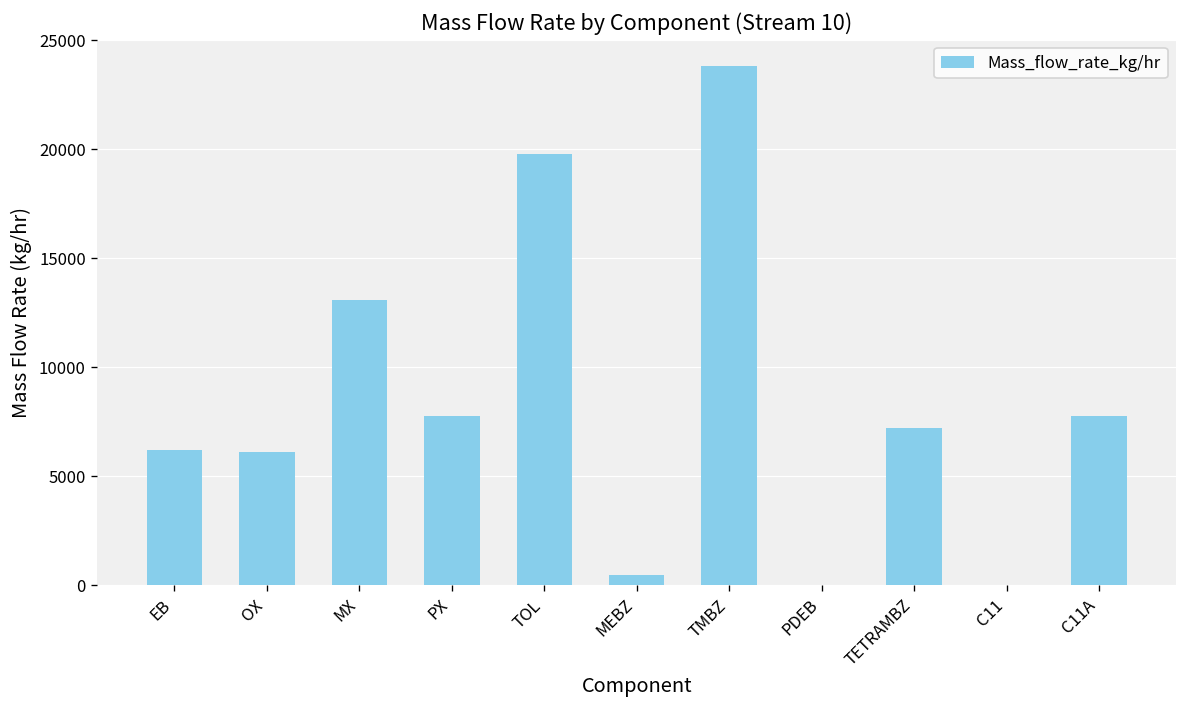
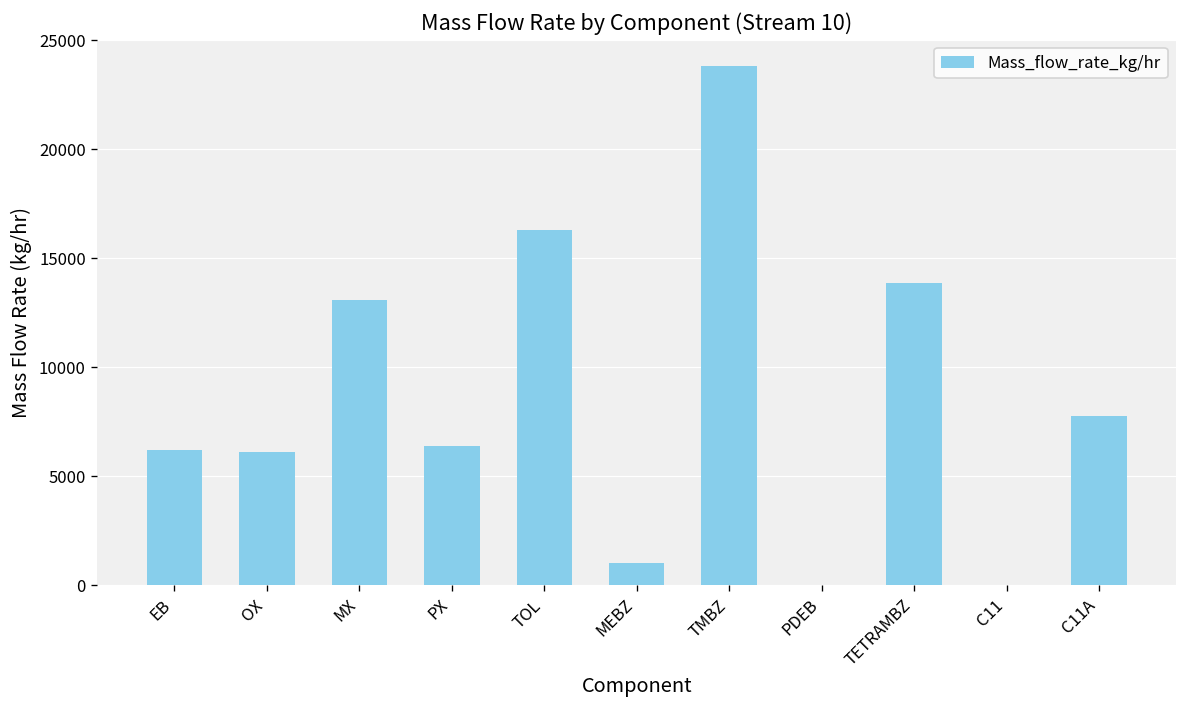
  {
    "EB": 6200,
    "OX": 6100,
    "MX": 13100,
-   "PX": 7800,
-   "TOL": 19800,
-   "MEBZ": 500,
+   "PX": 6400,
+   "TOL": 16300,
+   "MEBZ": 1000,
    "TMBZ": 23800,
    "PDEB": 0,
-   "TETRAMBZ": 7200,
+   "TETRAMBZ": 13900,
    "C11": 0,
    "C11A": 7800
  }
